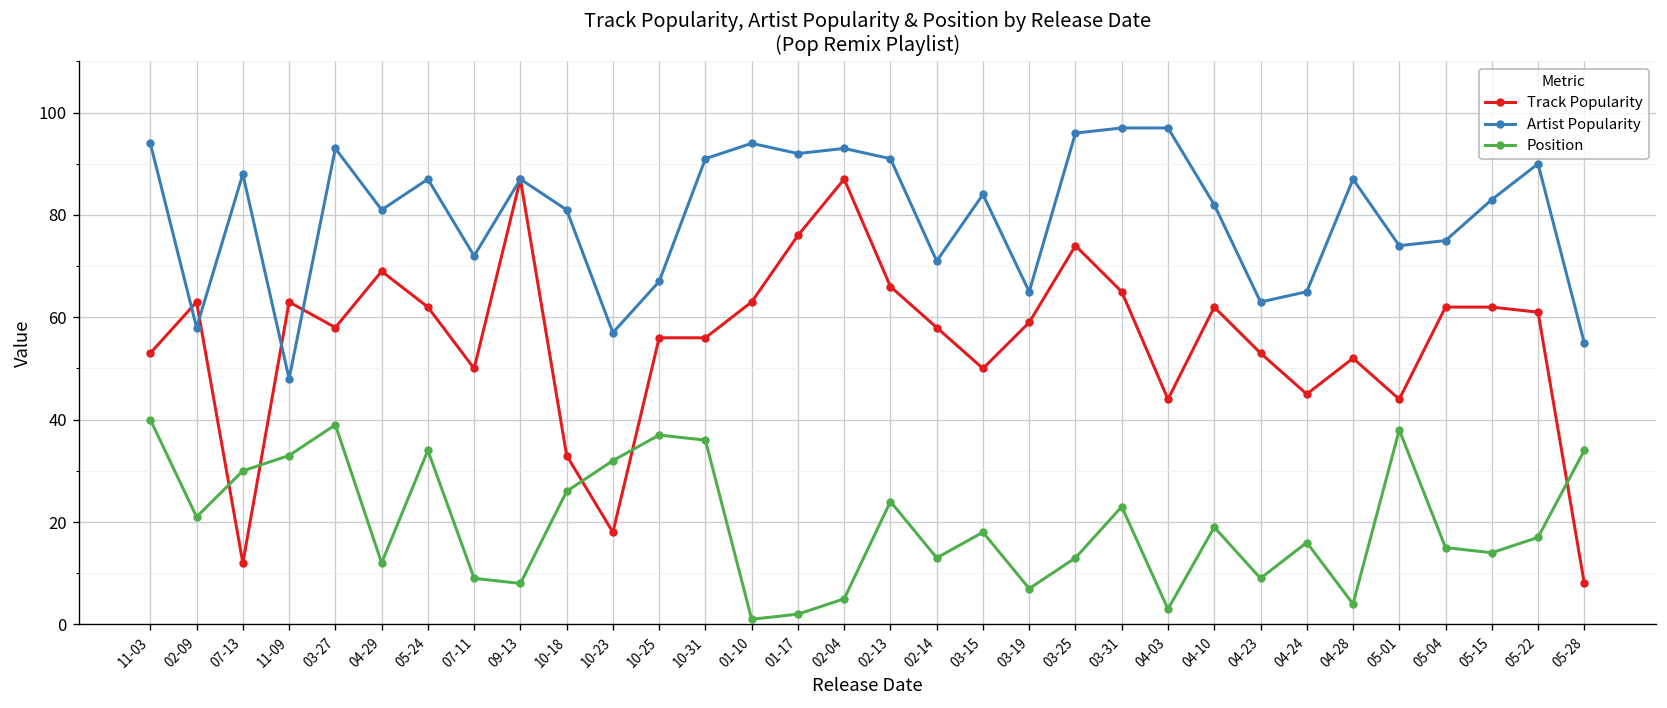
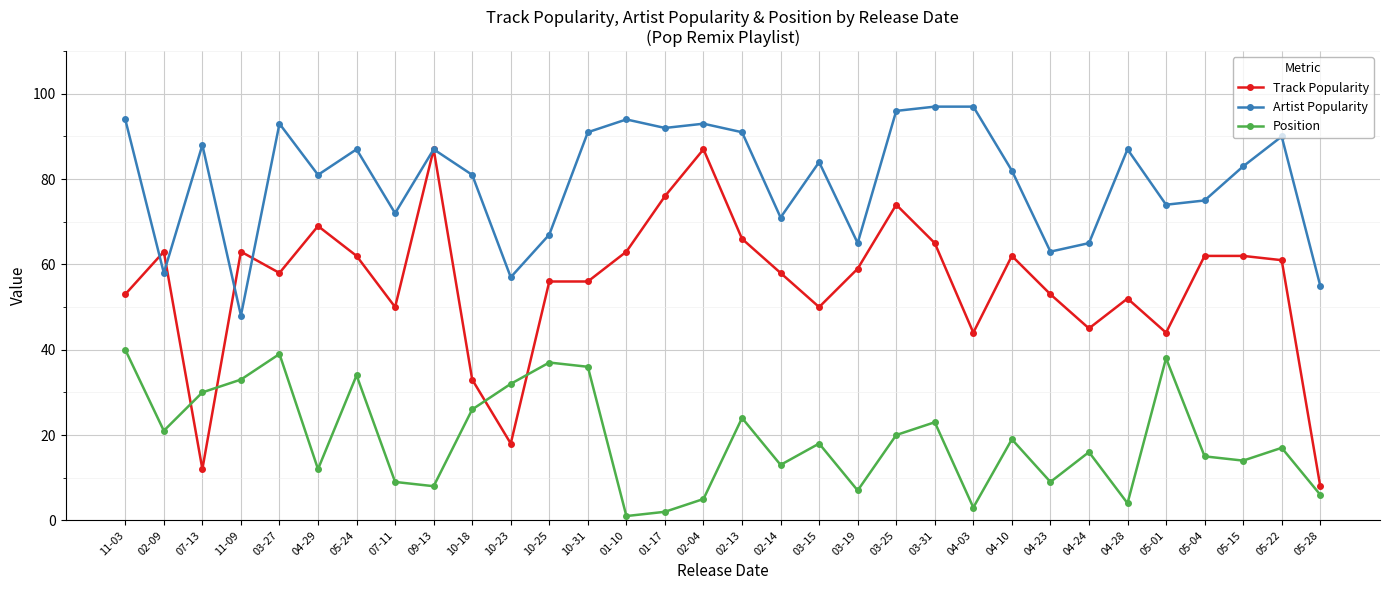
  {
    "Track Popularity": {
      "11-03": 53,
      "02-09": 63,
      "07-13": 12,
      "11-09": 63,
      "03-27": 58,
      "04-29": 69,
      "05-24": 62,
      "07-11": 50,
      "10-18": 33,
      "10-23": 18,
      "10-25": 56,
      "10-31": 56,
      "01-10": 63,
      "01-17": 76,
      "02-04": 87,
      "02-13": 66,
      "02-14": 58,
      "03-15": 50,
      "03-19": 59,
      "03-25": 74,
      "03-31": 65,
      "04-03": 44,
      "04-10": 62,
      "04-23": 53,
      "04-24": 45,
      "04-28": 52,
      "05-01": 44,
      "05-04": 62,
      "05-15": 62,
      "05-22": 61,
      "05-28": 8
    },
    "Artist Popularity": {
      "11-03": 94,
      "02-09": 58,
      "07-13": 88,
      "11-09": 48,
      "03-27": 93,
      "04-29": 81,
      "05-24": 87,
      "07-11": 72,
      "10-18": 81,
      "10-23": 57,
      "10-25": 67,
      "10-31": 91,
      "01-10": 94,
      "01-17": 92,
      "02-04": 93,
      "02-13": 91,
      "02-14": 71,
      "03-15": 84,
      "03-19": 65,
      "03-25": 96,
      "03-31": 97,
      "04-03": 97,
      "04-10": 82,
      "04-23": 63,
      "04-24": 65,
      "04-28": 87,
      "05-01": 74,
      "05-04": 75,
      "05-15": 83,
      "05-28": 55
    },
    "Position": {
      "11-03": 40,
      "02-09": 21,
      "07-13": 30,
      "11-09": 33,
      "03-27": 39,
      "04-29": 12,
      "05-24": 34,
      "07-11": 9,
      "09-13": 8,
      "10-18": 26,
      "10-23": 32,
      "10-25": 37,
      "10-31": 36,
      "01-10": 1,
      "01-17": 2,
      "02-04": 5,
      "02-13": 24,
      "02-14": 13,
      "03-15": 18,
      "03-19": 7,
-     "03-25": 13,
+     "03-25": 20,
      "03-31": 23,
      "04-03": 3,
      "04-10": 19,
      "04-23": 9,
      "04-24": 16,
      "04-28": 4,
      "05-01": 38,
      "05-04": 15,
      "05-15": 14,
      "05-22": 17,
-     "05-28": 34
+     "05-28": 6
    }
  }
